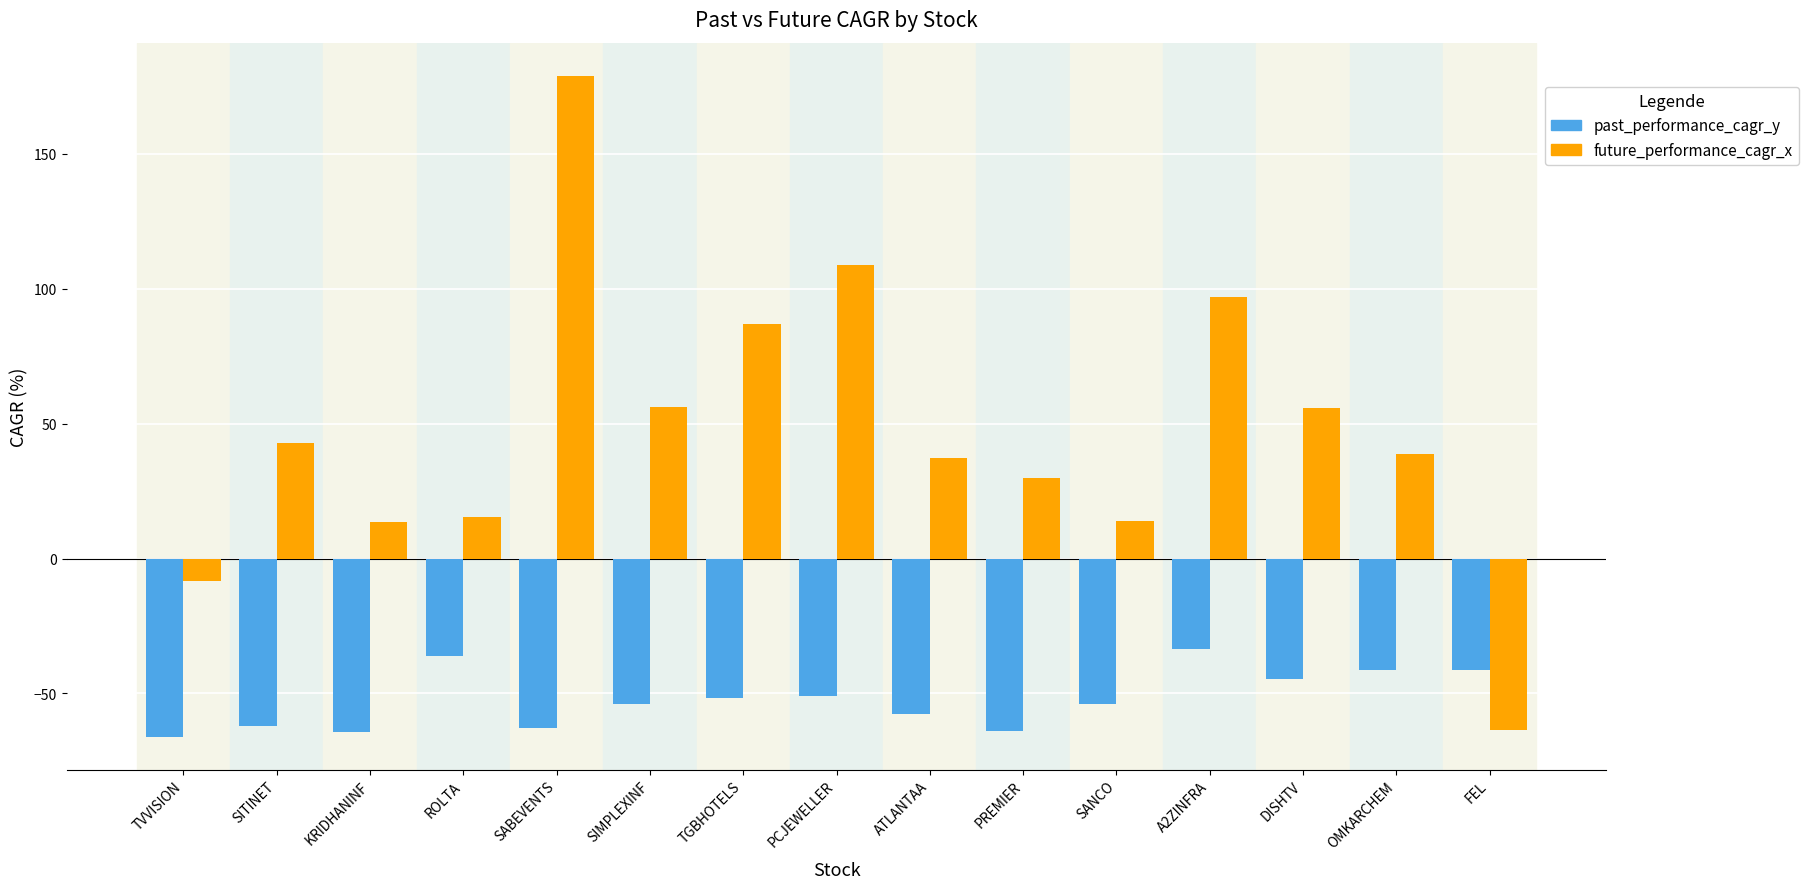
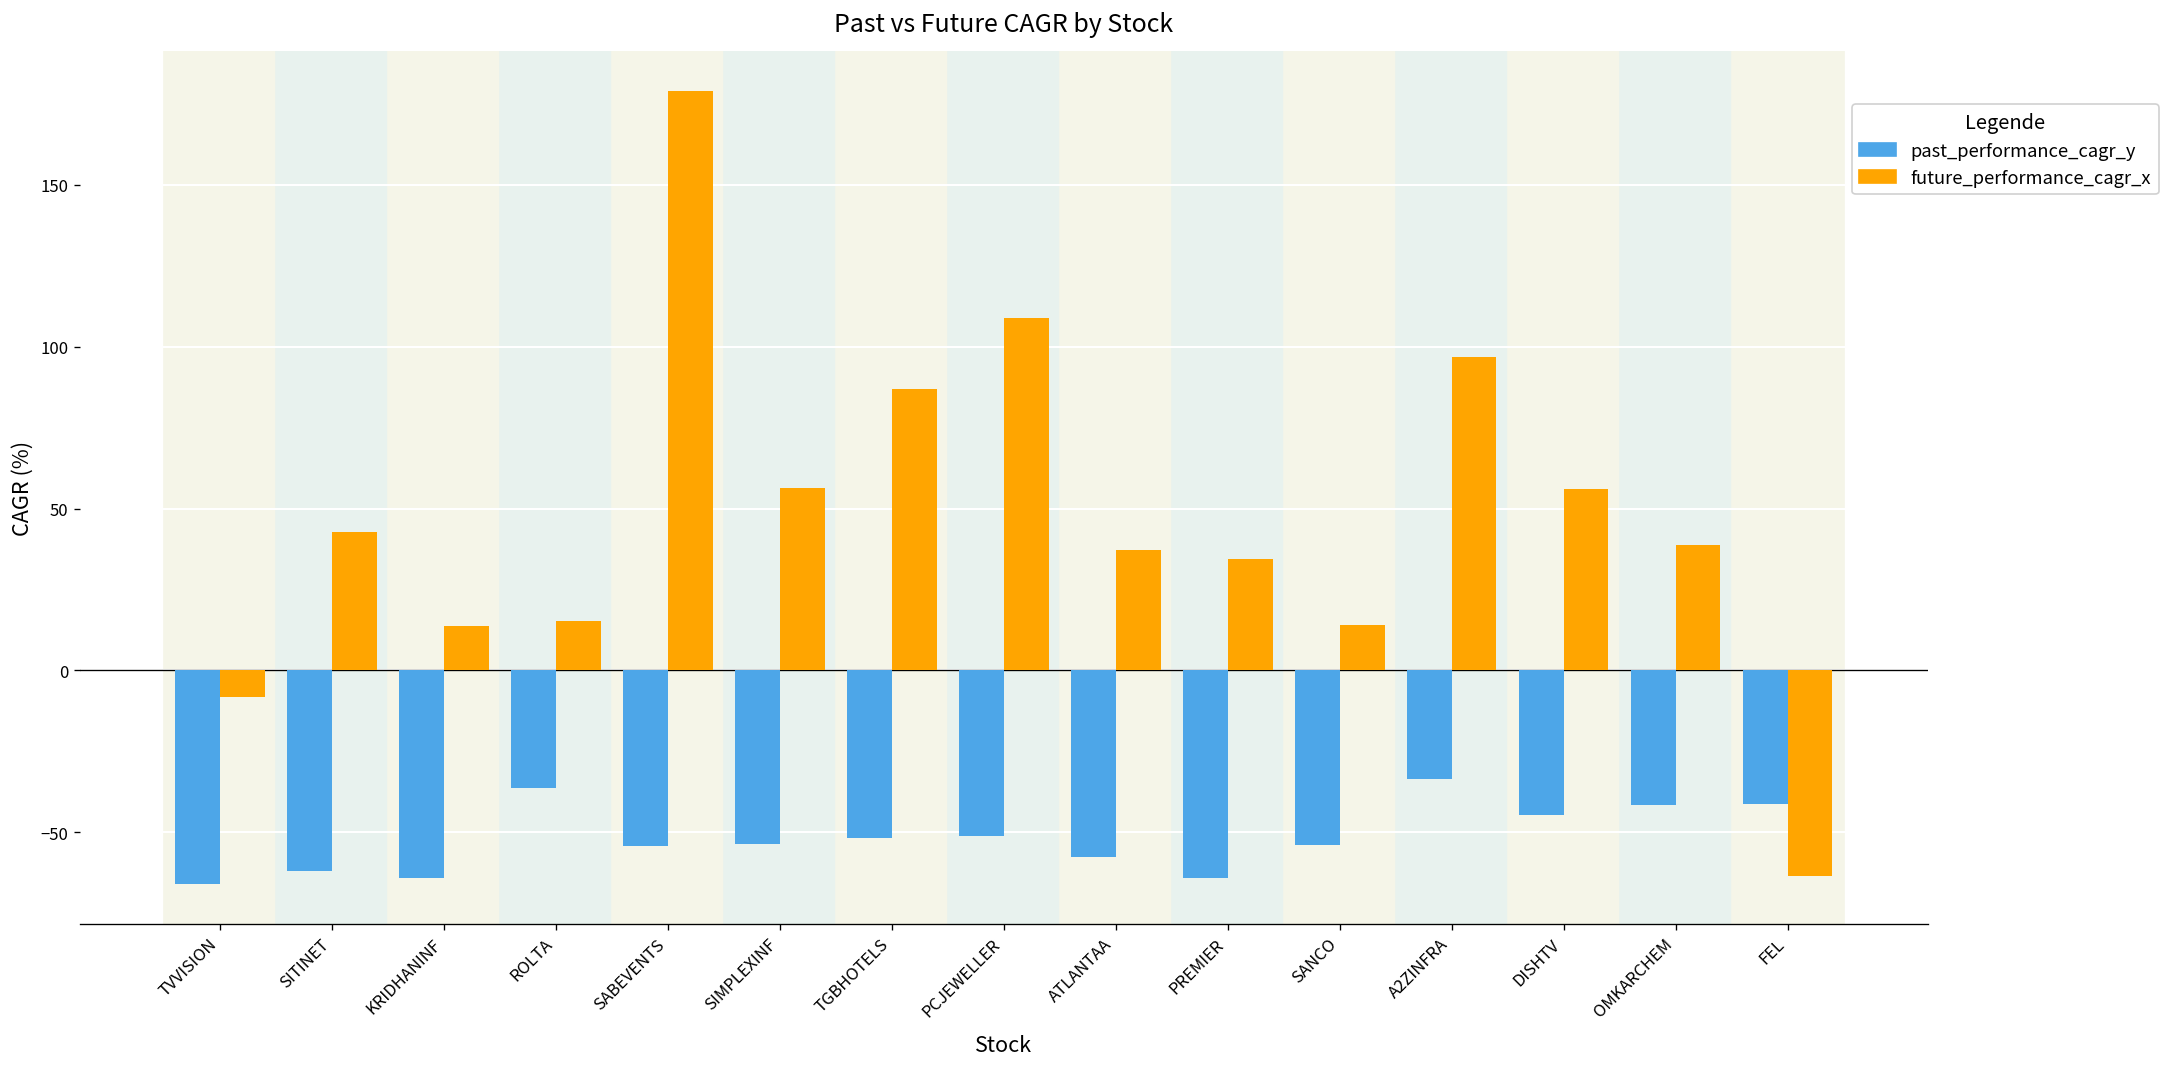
  {
    "past_performance_cagr_y": {
      "TVVISION": -66,
      "SITINET": -62,
      "KRIDHANINF": -64,
      "ROLTA": -36,
-     "SABEVENTS": -63,
+     "SABEVENTS": -54,
      "SIMPLEXINF": -54,
      "TGBHOTELS": -52,
      "PCJEWELLER": -51,
      "ATLANTAA": -58,
      "PREMIER": -64,
      "SANCO": -54,
      "A2ZINFRA": -34,
      "DISHTV": -45,
      "OMKARCHEM": -42,
      "FEL": -41
    },
    "future_performance_cagr_x": {
      "TVVISION": -8,
      "SITINET": 43,
      "KRIDHANINF": 14,
      "ROLTA": 15,
      "SABEVENTS": 179,
      "SIMPLEXINF": 56,
      "TGBHOTELS": 87,
      "PCJEWELLER": 109,
      "ATLANTAA": 37,
-     "PREMIER": 30,
+     "PREMIER": 34,
      "SANCO": 14,
      "A2ZINFRA": 97,
      "DISHTV": 56,
      "OMKARCHEM": 39,
      "FEL": -64
    }
  }
